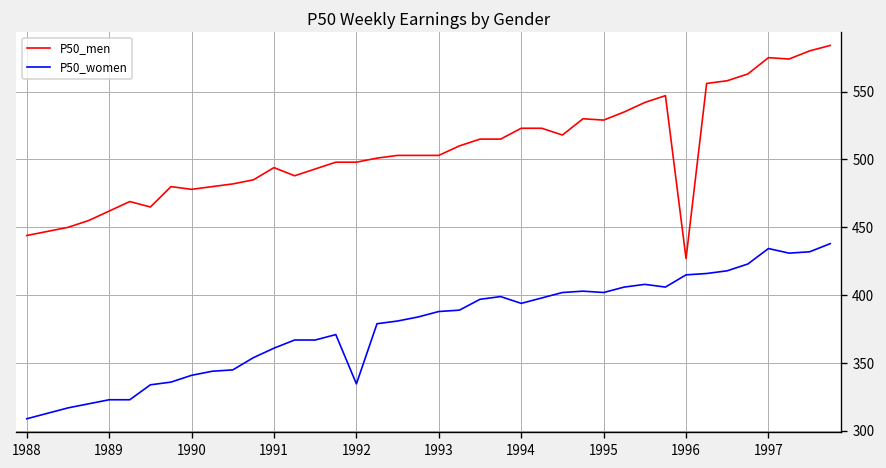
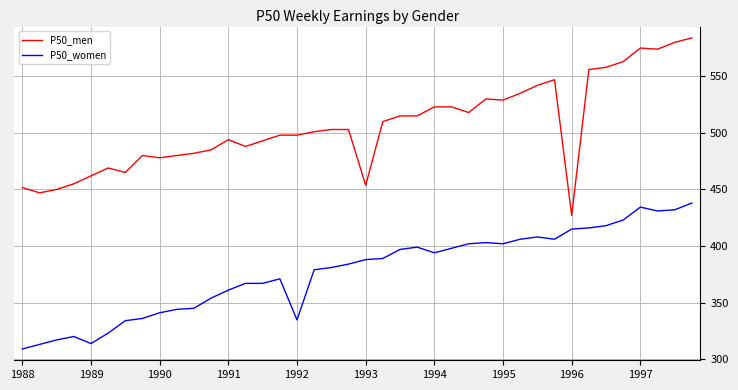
  {
    "P50_men": {
-     "1988": 444,
+     "1988": 452,
      "1989": 462,
      "1990": 478,
      "1991": 494,
      "1992": 498,
-     "1993": 503,
+     "1993": 454,
      "1994": 523,
      "1995": 529,
      "1996": 427,
      "1997": 575
    },
    "P50_women": {
      "1988": 309,
-     "1989": 323,
+     "1989": 314,
      "1990": 341,
      "1991": 361,
      "1992": 335,
      "1993": 388,
      "1994": 394,
      "1995": 402,
      "1996": 415,
      "1997": 434
    }
  }
